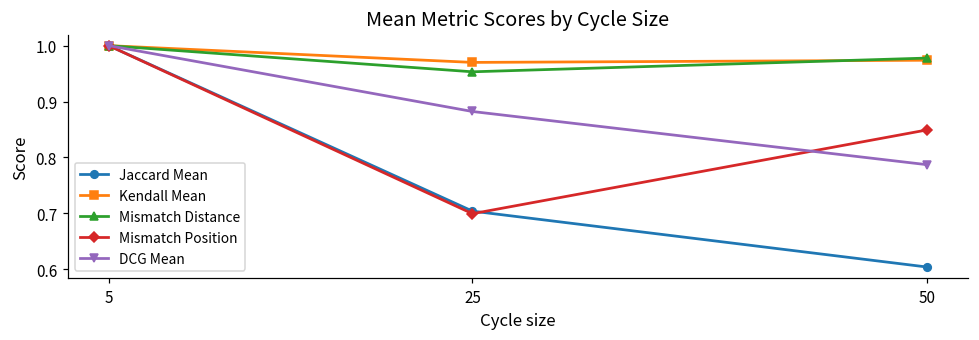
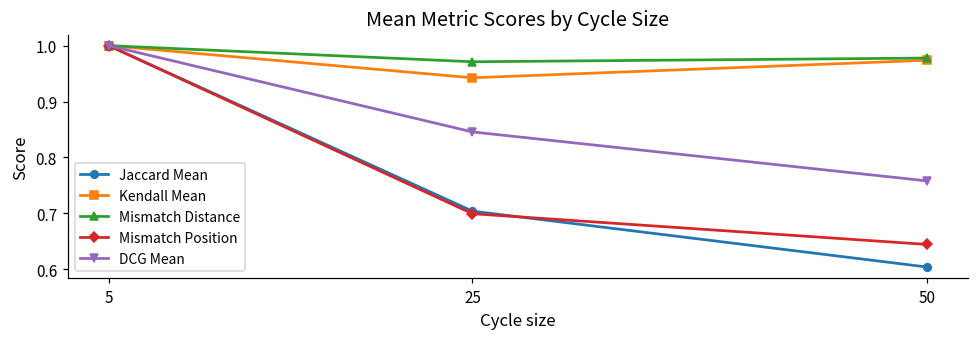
  {
    "Jaccard Mean": {
      "50": 0.60
    },
    "Kendall Mean": {
-     "25": 0.97
+     "25": 0.94
    },
    "Mismatch Distance": {
-     "25": 0.95
+     "25": 0.97
    },
    "Mismatch Position": {
-     "50": 0.85
+     "50": 0.64
    },
    "DCG Mean": {
-     "25": 0.88,
-     "50": 0.79
+     "25": 0.85,
+     "50": 0.76
    }
  }
